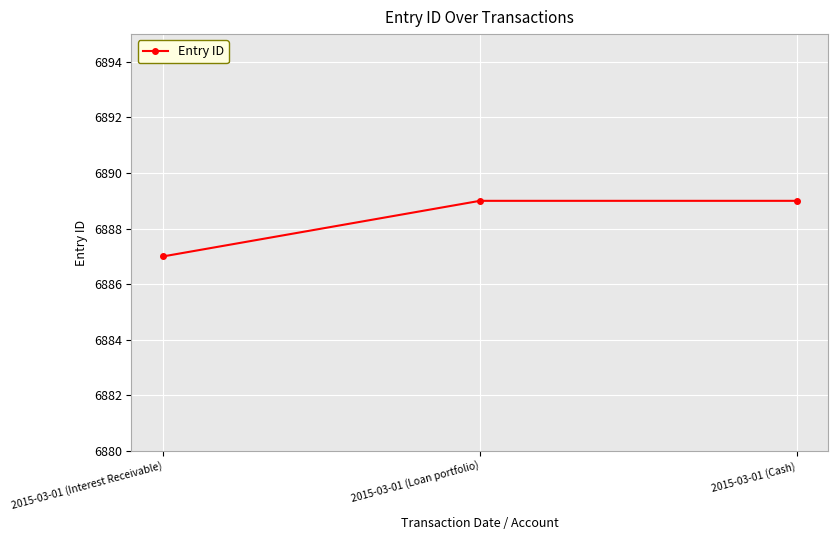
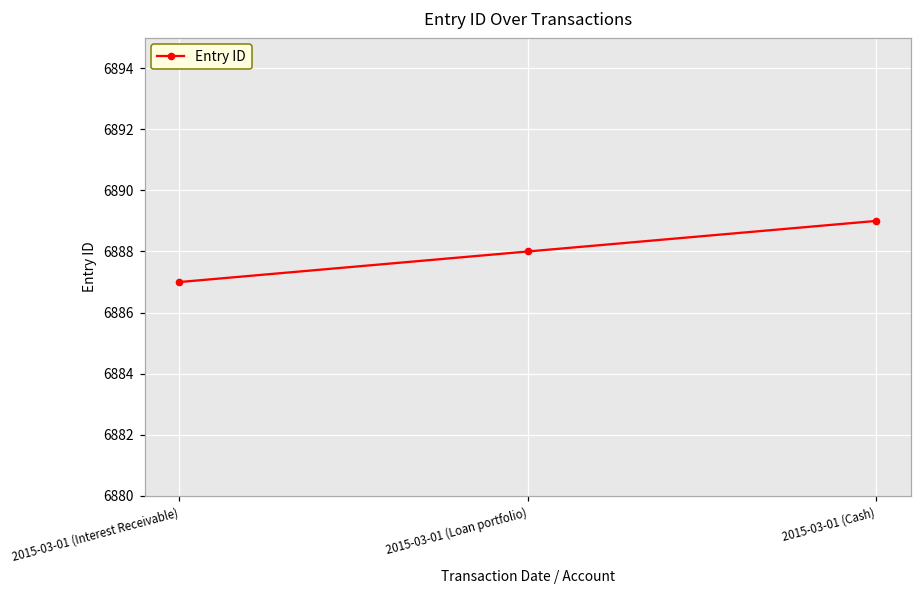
  {
    "2015-03-01 (Interest Receivable)": 6887,
-   "2015-03-01 (Loan portfolio)": 6889,
+   "2015-03-01 (Loan portfolio)": 6888,
    "2015-03-01 (Cash)": 6889
  }
